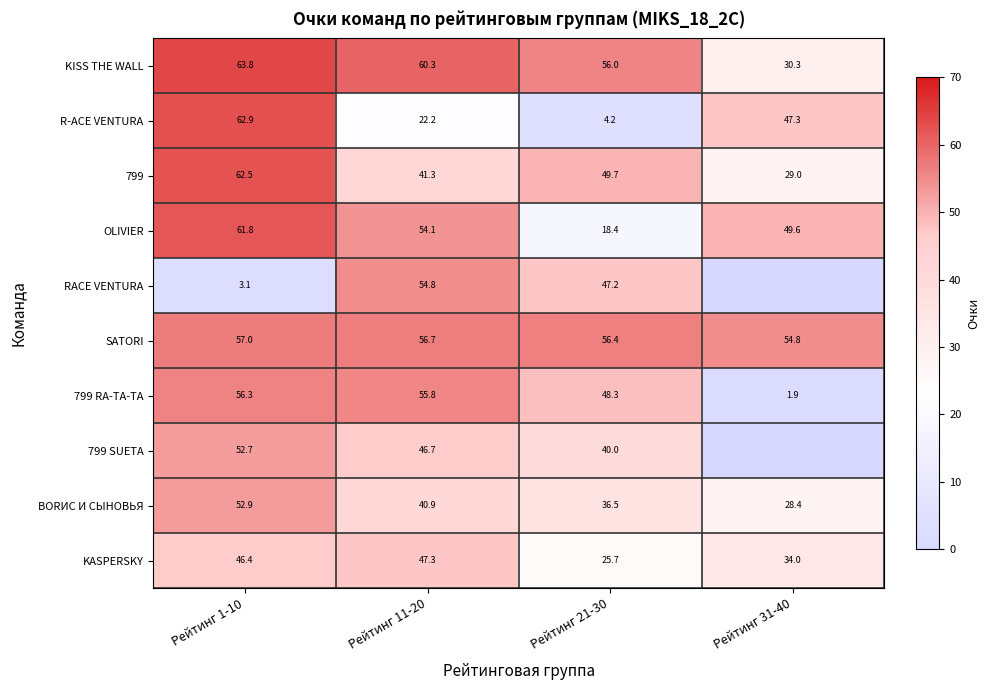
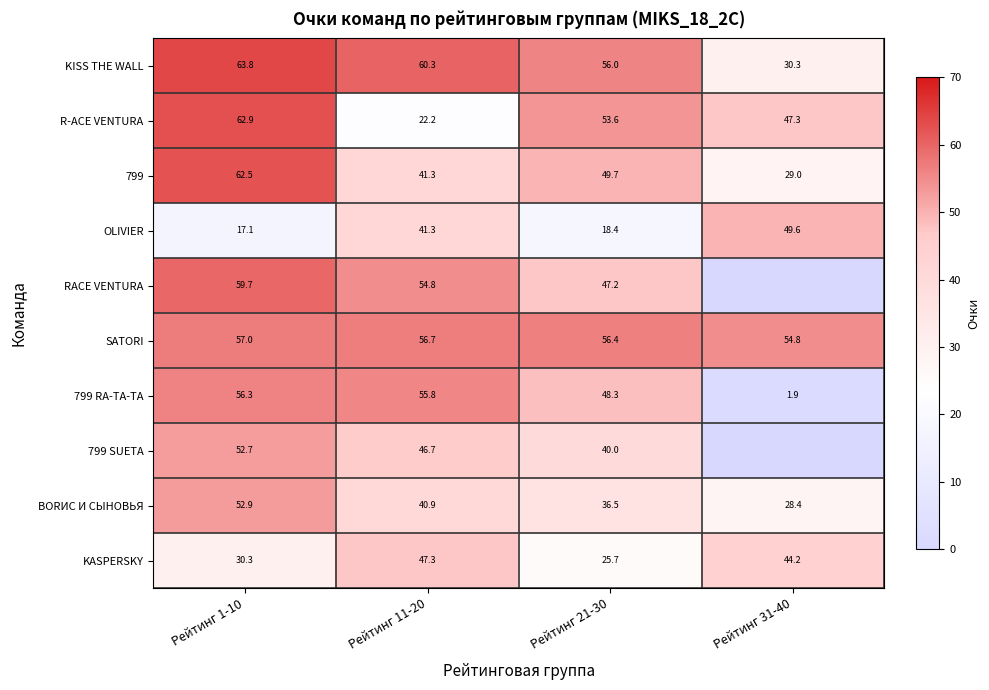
  {
    "KISS THE WALL": {
      "Рейтинг 1-10": 63.8,
      "Рейтинг 11-20": 60.3,
      "Рейтинг 21-30": 56.0,
      "Рейтинг 31-40": 30.3
    },
    "R-ACE VENTURA": {
      "Рейтинг 1-10": 62.9,
      "Рейтинг 11-20": 22.2,
-     "Рейтинг 21-30": 4.2,
+     "Рейтинг 21-30": 53.6,
      "Рейтинг 31-40": 47.3
    },
    "799": {
      "Рейтинг 1-10": 62.5,
      "Рейтинг 11-20": 41.3,
      "Рейтинг 21-30": 49.7,
      "Рейтинг 31-40": 29.0
    },
    "OLIVIER": {
-     "Рейтинг 1-10": 61.8,
-     "Рейтинг 11-20": 54.1,
+     "Рейтинг 1-10": 17.1,
+     "Рейтинг 11-20": 41.3,
      "Рейтинг 21-30": 18.4,
      "Рейтинг 31-40": 49.6
    },
    "RACE VENTURA": {
-     "Рейтинг 1-10": 3.1,
+     "Рейтинг 1-10": 59.7,
      "Рейтинг 11-20": 54.8,
      "Рейтинг 21-30": 47.2
    },
    "SATORI": {
      "Рейтинг 1-10": 57.0,
      "Рейтинг 11-20": 56.7,
      "Рейтинг 21-30": 56.4,
      "Рейтинг 31-40": 54.8
    },
    "799 RA-TA-TA": {
      "Рейтинг 1-10": 56.3,
      "Рейтинг 11-20": 55.8,
      "Рейтинг 21-30": 48.3,
      "Рейтинг 31-40": 1.9
    },
    "799 SUETA": {
      "Рейтинг 1-10": 52.7,
      "Рейтинг 11-20": 46.7,
      "Рейтинг 21-30": 40.0
    },
    "BORИС И СЫНОВЬЯ": {
      "Рейтинг 1-10": 52.9,
      "Рейтинг 11-20": 40.9,
      "Рейтинг 21-30": 36.5,
      "Рейтинг 31-40": 28.4
    },
    "KASPERSKY": {
-     "Рейтинг 1-10": 46.4,
+     "Рейтинг 1-10": 30.3,
      "Рейтинг 11-20": 47.3,
      "Рейтинг 21-30": 25.7,
-     "Рейтинг 31-40": 34.0
+     "Рейтинг 31-40": 44.2
    }
  }
